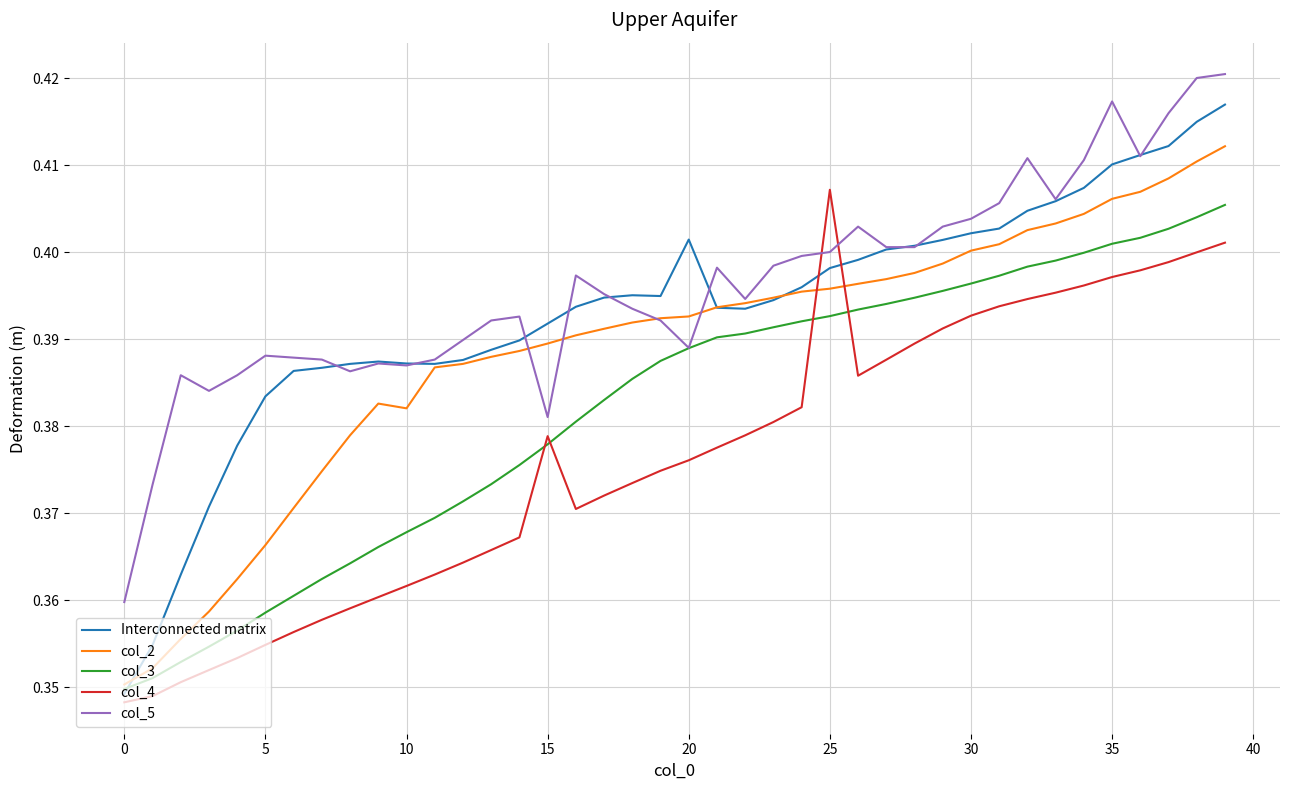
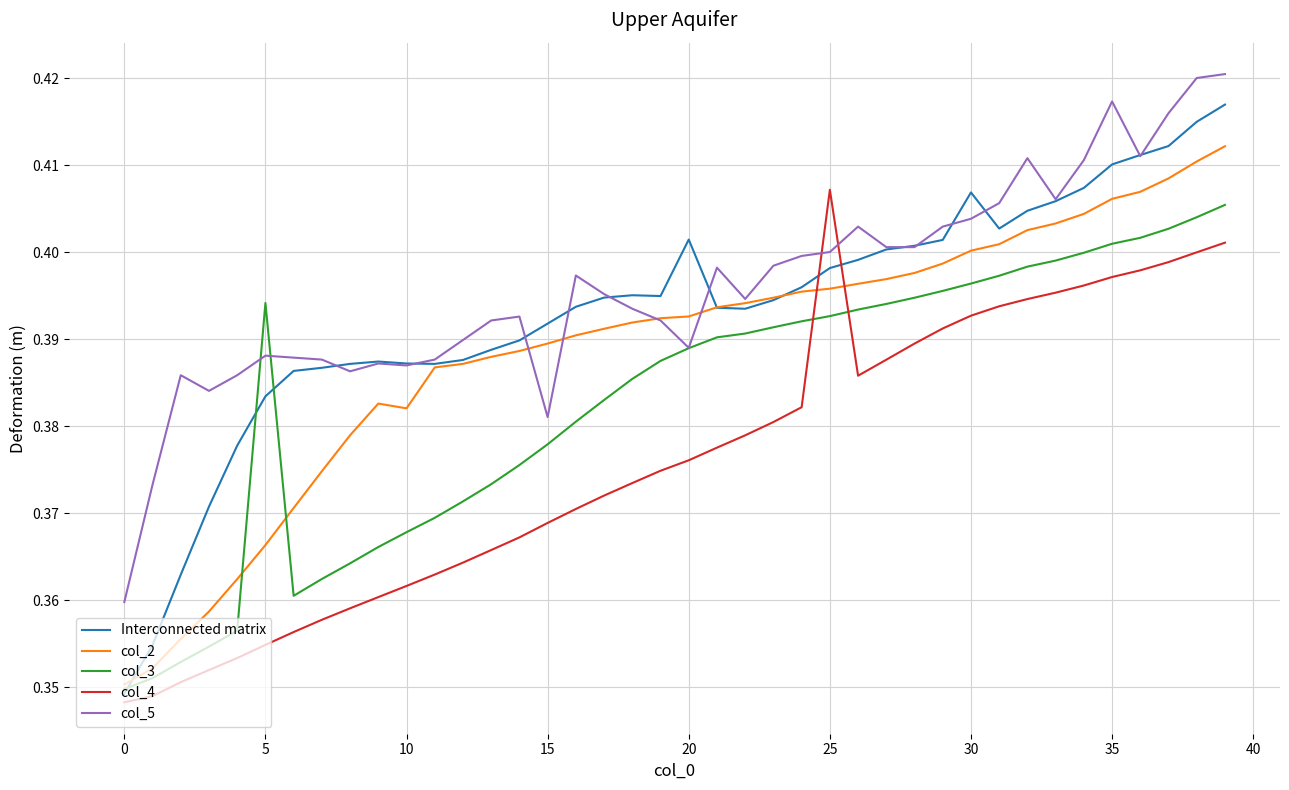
  {
    "Interconnected matrix": {
      "5": 0.383,
      "15": 0.392,
      "20": 0.401,
      "25": 0.398,
-     "30": 0.402,
+     "30": 0.407,
      "35": 0.410
    },
    "col_2": {
      "5": 0.366,
      "10": 0.382,
      "15": 0.390,
      "20": 0.393,
      "25": 0.396,
      "30": 0.400,
      "35": 0.406
    },
    "col_3": {
-     "5": 0.359,
+     "5": 0.394,
      "10": 0.368,
      "15": 0.378,
      "25": 0.393,
      "30": 0.396,
      "35": 0.401
    },
    "col_4": {
      "10": 0.362,
-     "15": 0.379,
+     "15": 0.369,
      "20": 0.376,
      "25": 0.407,
      "30": 0.393,
      "35": 0.397
    },
    "col_5": {
      "0": 0.360,
      "5": 0.388,
      "15": 0.381,
      "25": 0.400,
      "30": 0.404,
      "35": 0.417
    }
  }
